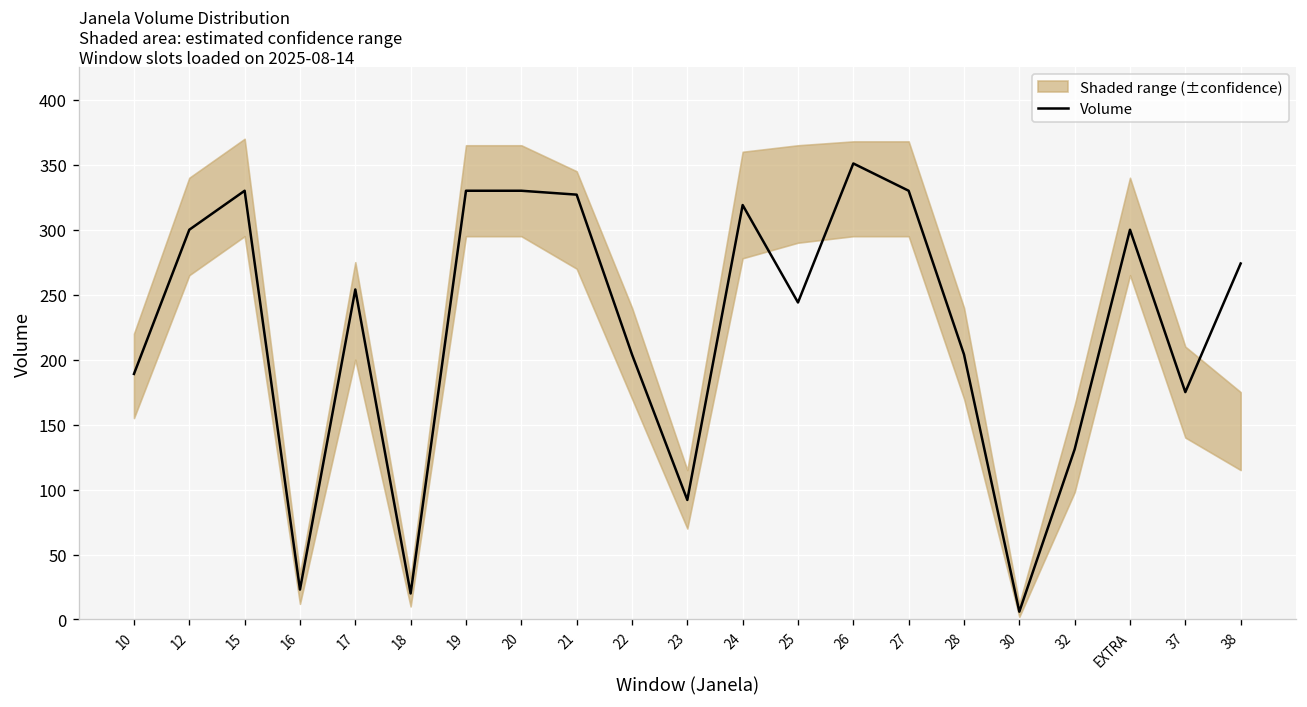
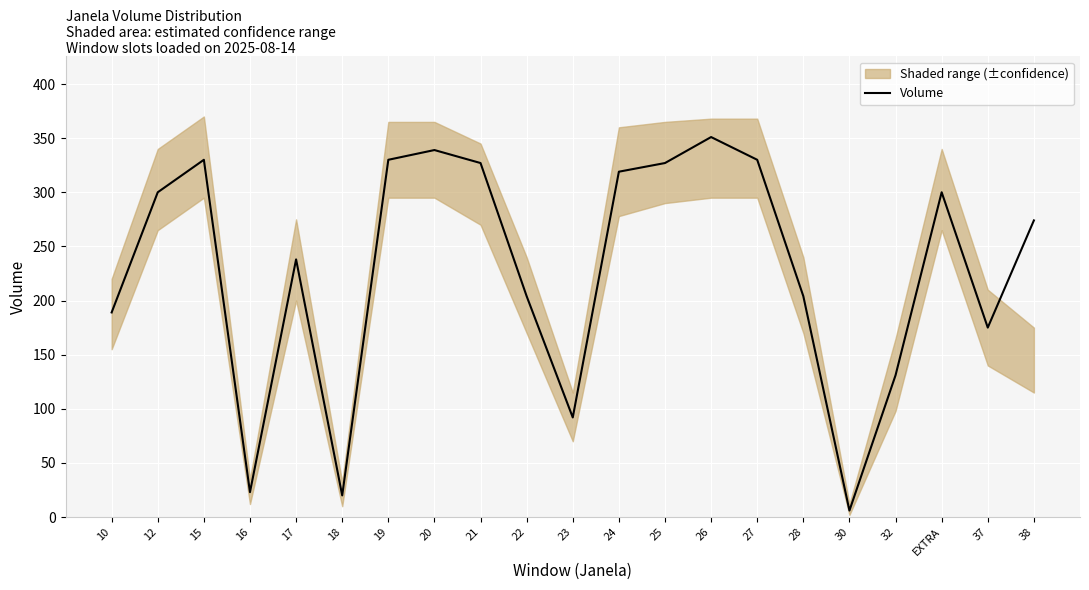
  {
    "Volume": {
      "10": 189,
      "12": 300,
      "15": 330,
      "16": 23,
-     "17": 254,
+     "17": 238,
      "18": 20,
      "19": 330,
-     "20": 330,
+     "20": 339,
      "21": 327,
      "22": 204,
      "23": 92,
      "24": 319,
-     "25": 244,
+     "25": 327,
      "26": 351,
      "27": 330,
      "28": 204,
      "30": 6,
      "32": 131,
      "EXTRA": 300,
      "37": 175,
      "38": 274
    }
  }
